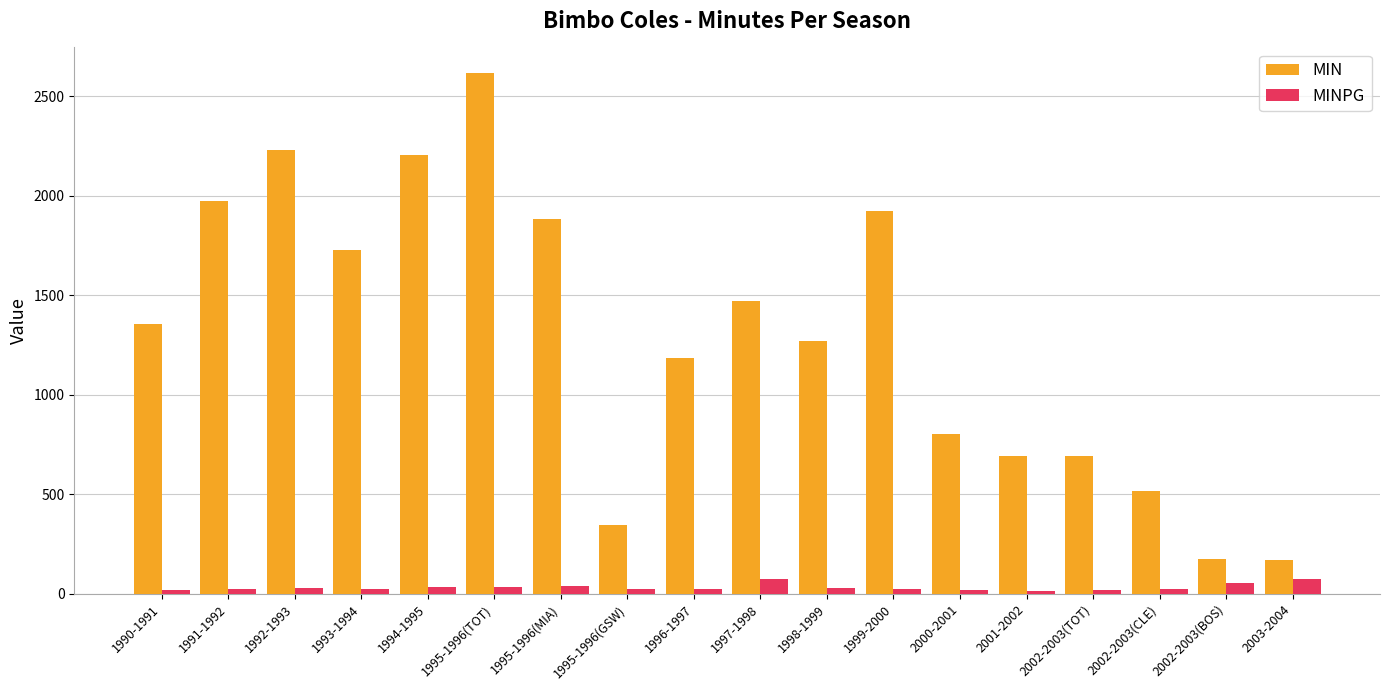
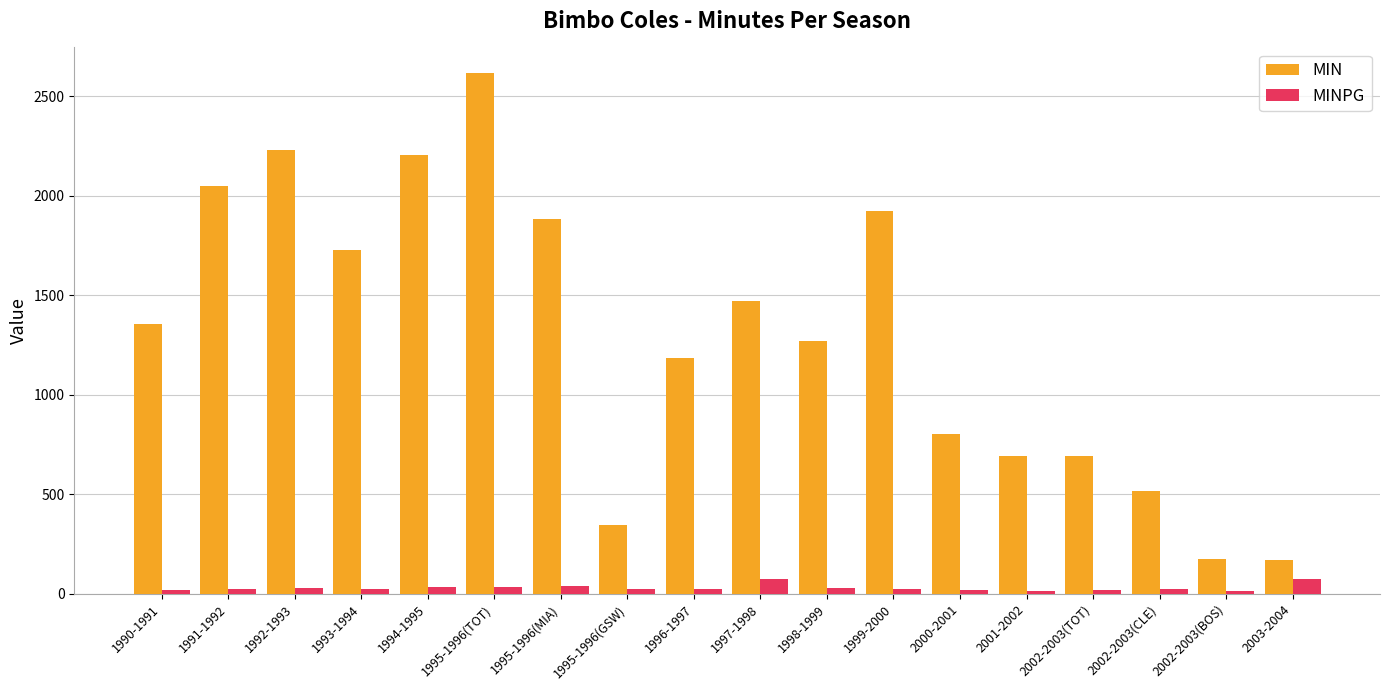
  {
    "MIN": {
      "1990-1991": 1360,
-     "1991-1992": 1980,
+     "1991-1992": 2050,
      "1992-1993": 2230,
      "1993-1994": 1730,
      "1994-1995": 2210,
      "1995-1996(TOT)": 2620,
      "1995-1996(MIA)": 1880,
      "1995-1996(GSW)": 350,
      "1996-1997": 1180,
      "1997-1998": 1470,
      "1998-1999": 1270,
      "1999-2000": 1920,
      "2000-2001": 800,
      "2001-2002": 690,
      "2002-2003(TOT)": 690,
      "2002-2003(CLE)": 520,
      "2002-2003(BOS)": 180,
      "2003-2004": 170
    },
    "MINPG": {
      "1990-1991": 20,
      "1991-1992": 20,
      "1992-1993": 30,
      "1993-1994": 20,
      "1994-1995": 30,
      "1995-1996(TOT)": 30,
      "1995-1996(MIA)": 40,
      "1995-1996(GSW)": 30,
      "1996-1997": 20,
      "1997-1998": 70,
      "1998-1999": 30,
      "1999-2000": 20,
      "2000-2001": 20,
      "2001-2002": 10,
      "2002-2003(TOT)": 20,
      "2002-2003(CLE)": 20,
-     "2002-2003(BOS)": 50,
+     "2002-2003(BOS)": 10,
      "2003-2004": 70
    }
  }
